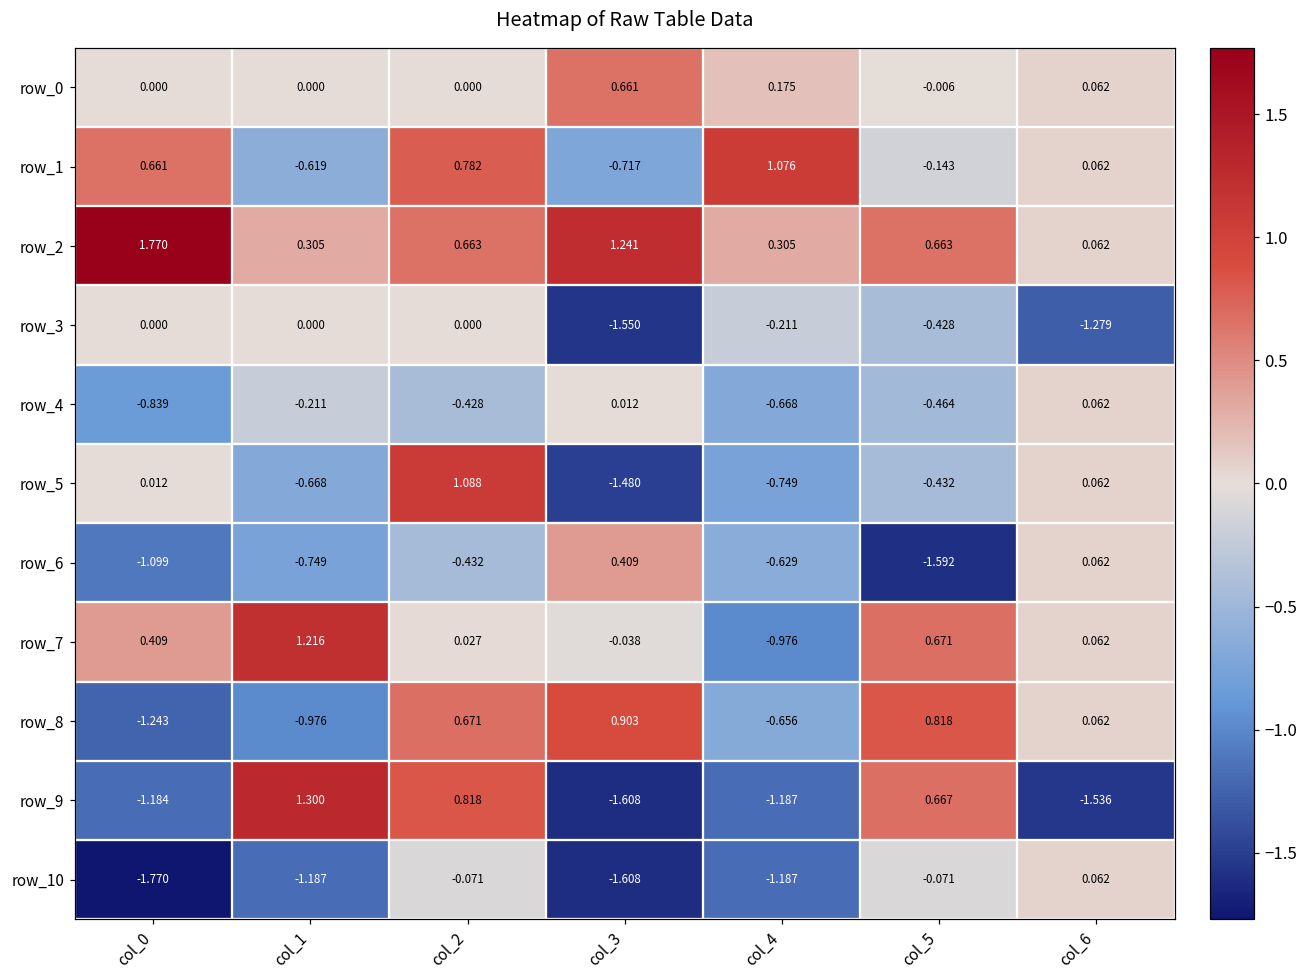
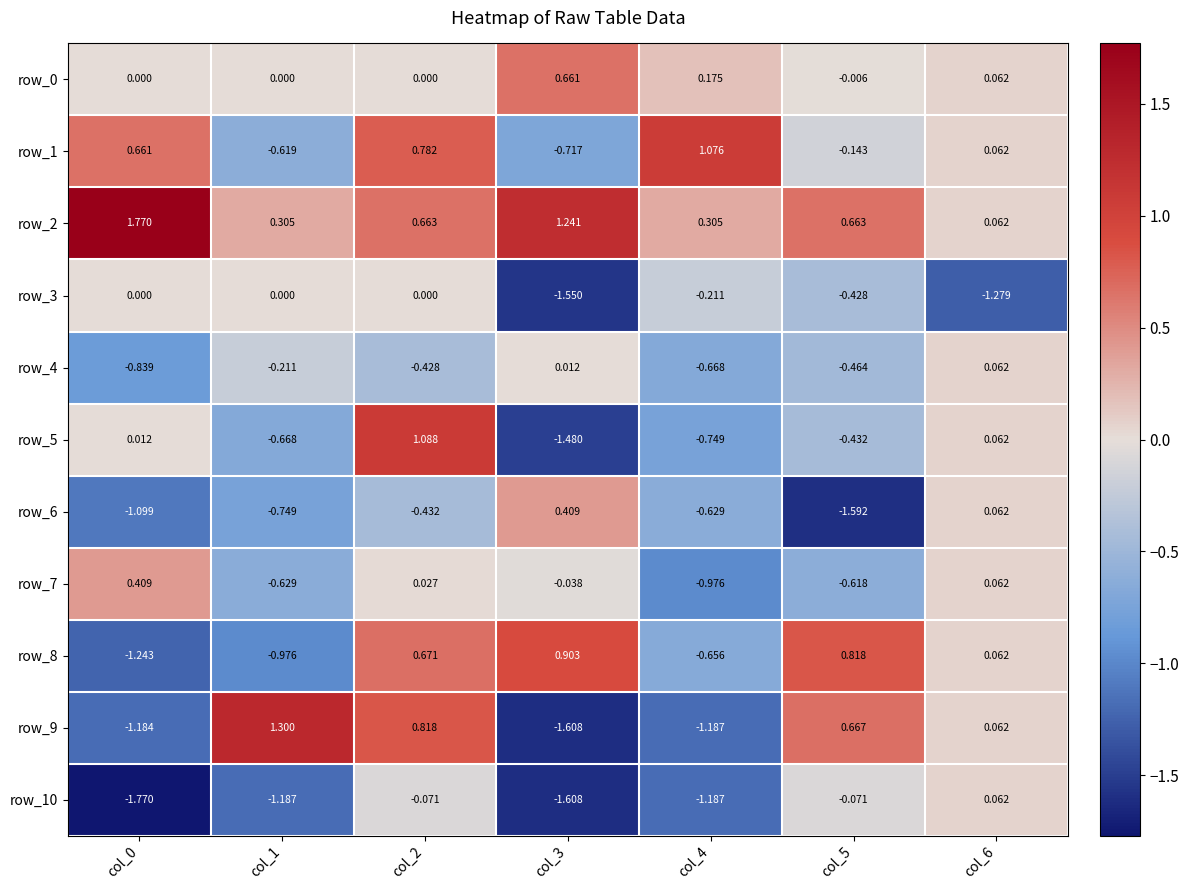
  {
    "row_0": {
      "col_0": 0.000,
      "col_1": 0.000,
      "col_2": 0.000,
      "col_3": 0.661,
      "col_4": 0.175,
      "col_5": -0.006,
      "col_6": 0.062
    },
    "row_1": {
      "col_0": 0.661,
      "col_1": -0.619,
      "col_2": 0.782,
      "col_3": -0.717,
      "col_4": 1.076,
      "col_5": -0.143,
      "col_6": 0.062
    },
    "row_2": {
      "col_0": 1.770,
      "col_1": 0.305,
      "col_2": 0.663,
      "col_3": 1.241,
      "col_4": 0.305,
      "col_5": 0.663,
      "col_6": 0.062
    },
    "row_3": {
      "col_0": 0.000,
      "col_1": 0.000,
      "col_2": 0.000,
      "col_3": -1.550,
      "col_4": -0.211,
      "col_5": -0.428,
      "col_6": -1.279
    },
    "row_4": {
      "col_0": -0.839,
      "col_1": -0.211,
      "col_2": -0.428,
      "col_3": 0.012,
      "col_4": -0.668,
      "col_5": -0.464,
      "col_6": 0.062
    },
    "row_5": {
      "col_0": 0.012,
      "col_1": -0.668,
      "col_2": 1.088,
      "col_3": -1.480,
      "col_4": -0.749,
      "col_5": -0.432,
      "col_6": 0.062
    },
    "row_6": {
      "col_0": -1.099,
      "col_1": -0.749,
      "col_2": -0.432,
      "col_3": 0.409,
      "col_4": -0.629,
      "col_5": -1.592,
      "col_6": 0.062
    },
    "row_7": {
      "col_0": 0.409,
-     "col_1": 1.216,
+     "col_1": -0.629,
      "col_2": 0.027,
      "col_3": -0.038,
      "col_4": -0.976,
-     "col_5": 0.671,
+     "col_5": -0.618,
      "col_6": 0.062
    },
    "row_8": {
      "col_0": -1.243,
      "col_1": -0.976,
      "col_2": 0.671,
      "col_3": 0.903,
      "col_4": -0.656,
      "col_5": 0.818,
      "col_6": 0.062
    },
    "row_9": {
      "col_0": -1.184,
      "col_1": 1.300,
      "col_2": 0.818,
      "col_3": -1.608,
      "col_4": -1.187,
      "col_5": 0.667,
-     "col_6": -1.536
+     "col_6": 0.062
    },
    "row_10": {
      "col_0": -1.770,
      "col_1": -1.187,
      "col_2": -0.071,
      "col_3": -1.608,
      "col_4": -1.187,
      "col_5": -0.071,
      "col_6": 0.062
    }
  }
